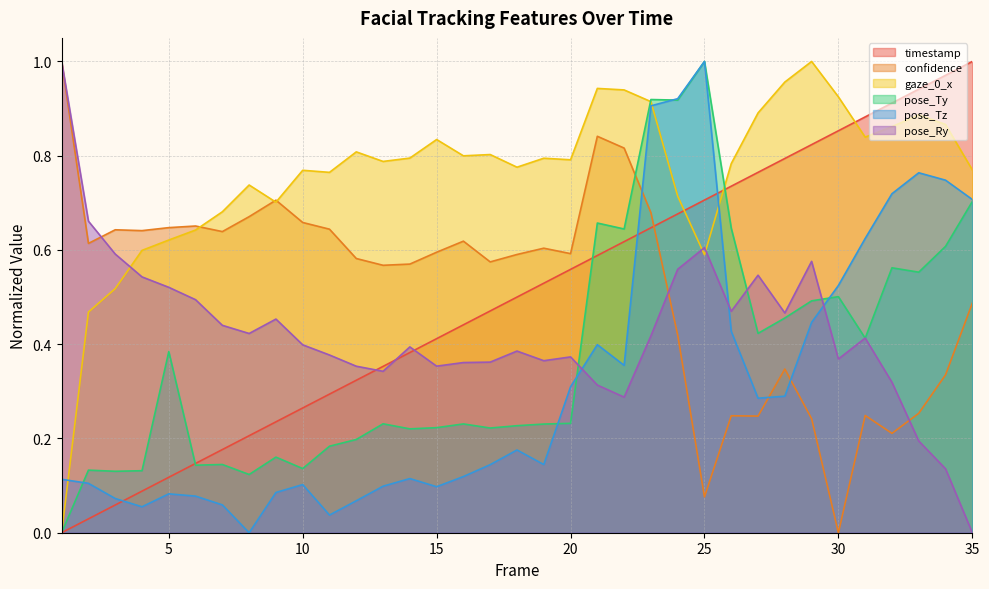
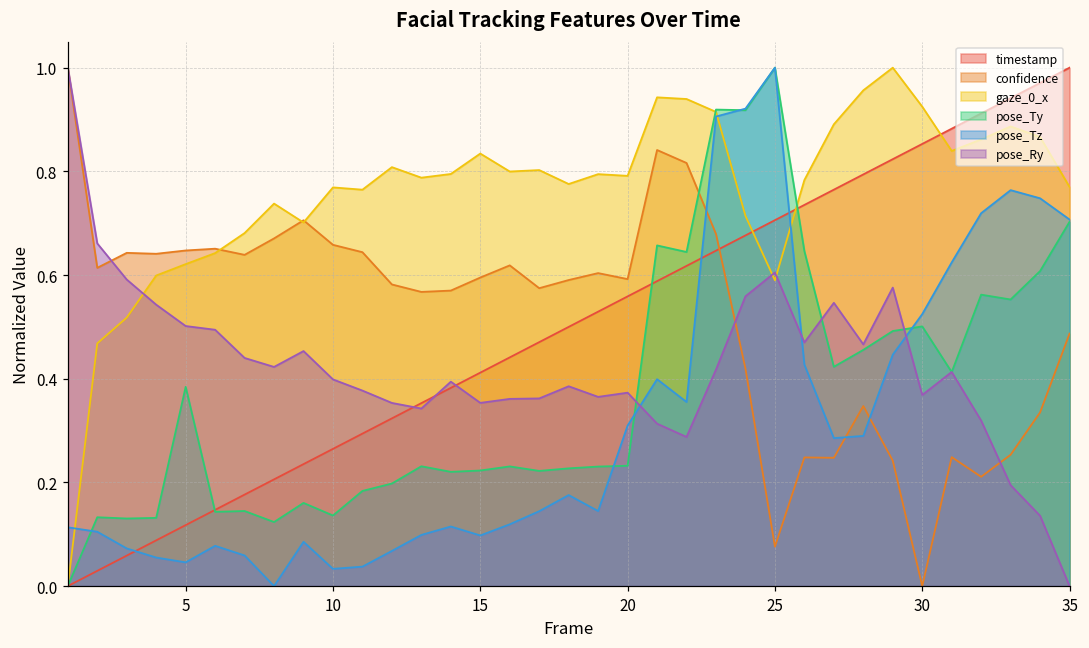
  {
    "pose_Ty": {
      "5": 0.38,
      "10": 0.14,
      "15": 0.22,
      "20": 0.23,
      "30": 0.50
    },
    "pose_Tz": {
-     "5": 0.08,
-     "10": 0.10,
+     "5": 0.05,
+     "10": 0.03,
      "15": 0.10,
      "20": 0.31,
      "30": 0.52
    },
    "pose_Ry": {
-     "5": 0.52,
+     "5": 0.50,
      "10": 0.40,
      "15": 0.35,
      "20": 0.37,
      "25": 0.60,
      "30": 0.37,
      "35": 0.00
    }
  }
